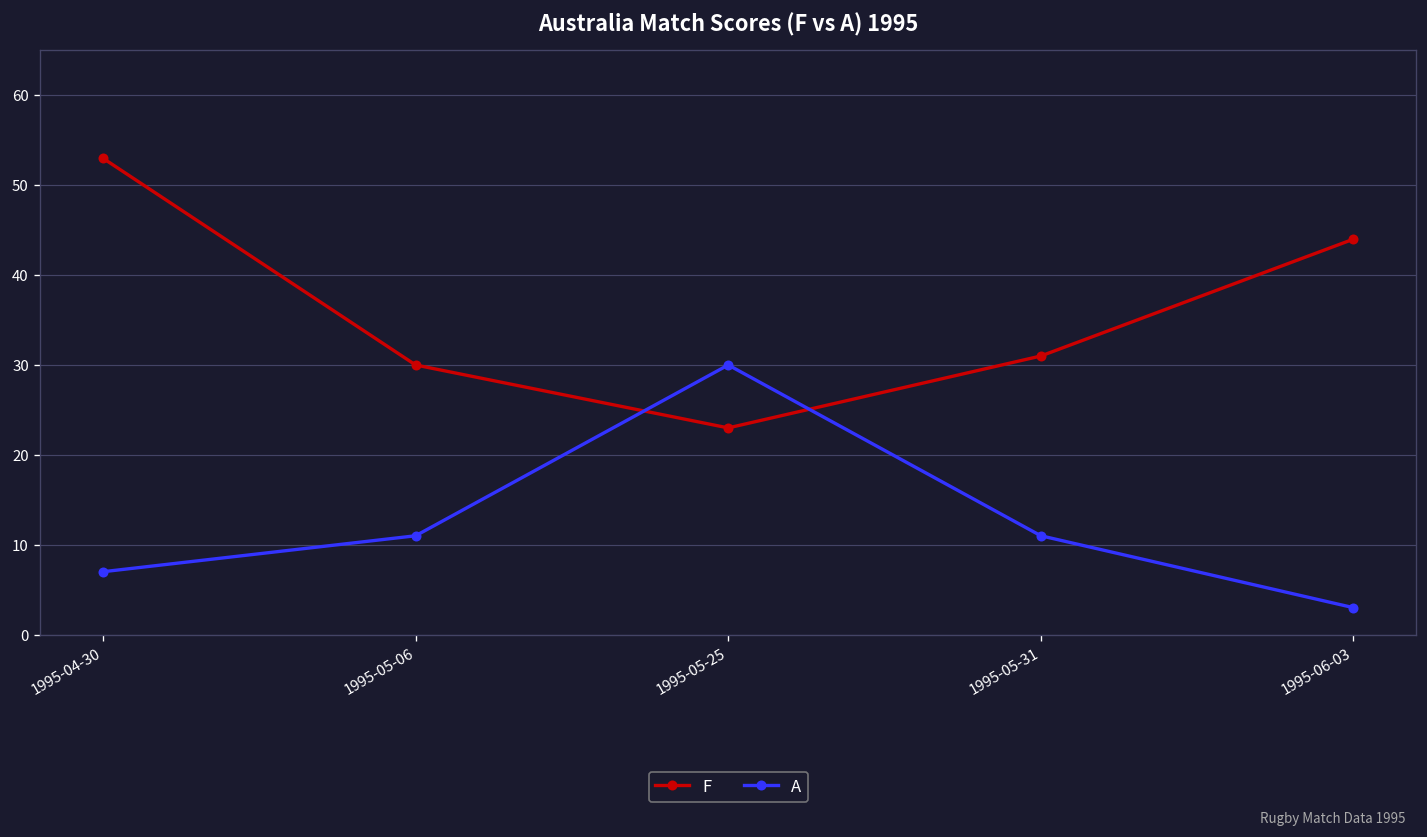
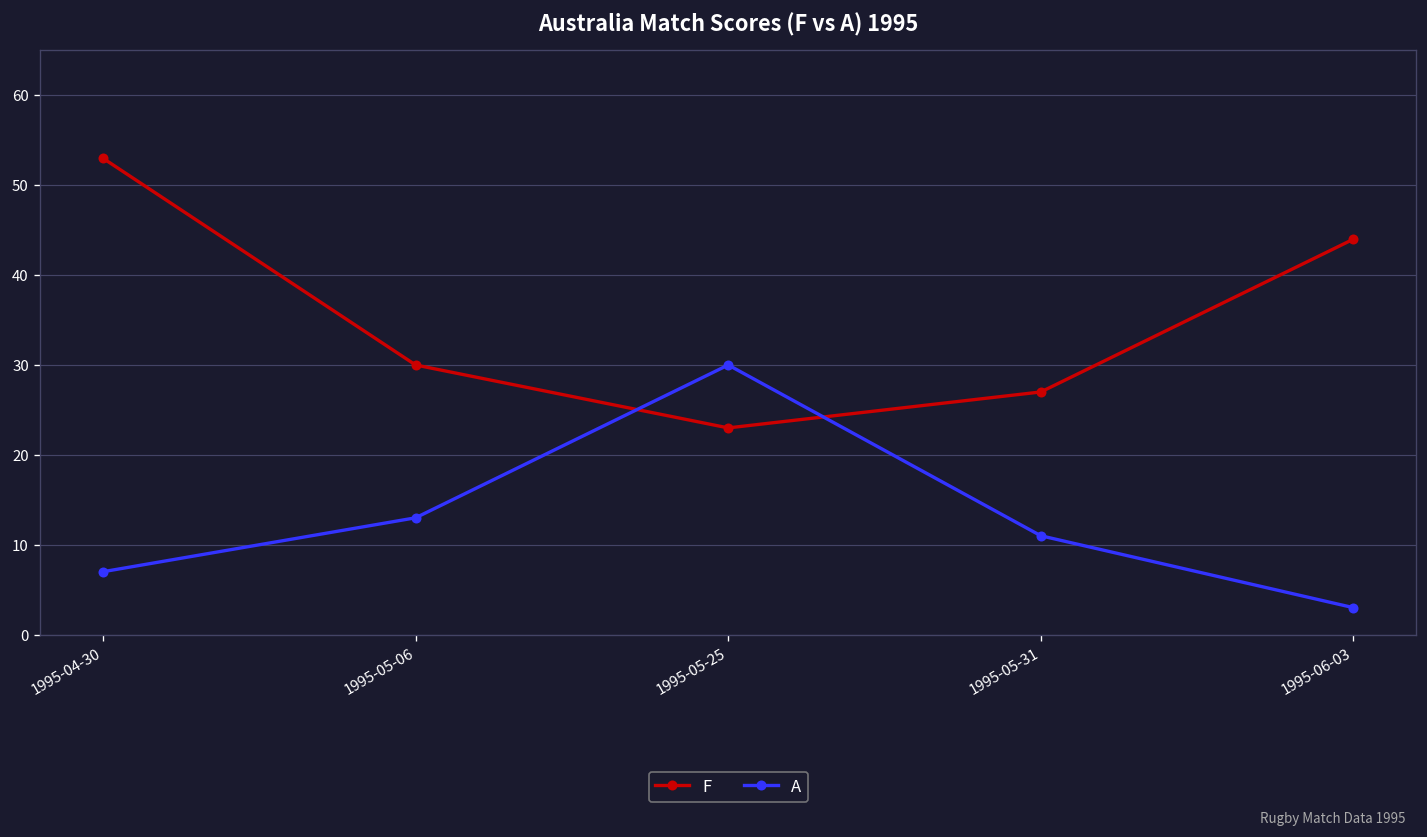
  {
    "F": {
      "1995-04-30": 53,
      "1995-05-06": 30,
      "1995-05-25": 23,
-     "1995-05-31": 31,
+     "1995-05-31": 27,
      "1995-06-03": 44
    },
    "A": {
      "1995-04-30": 7,
-     "1995-05-06": 11,
+     "1995-05-06": 13,
      "1995-05-25": 30,
      "1995-05-31": 11,
      "1995-06-03": 3
    }
  }
